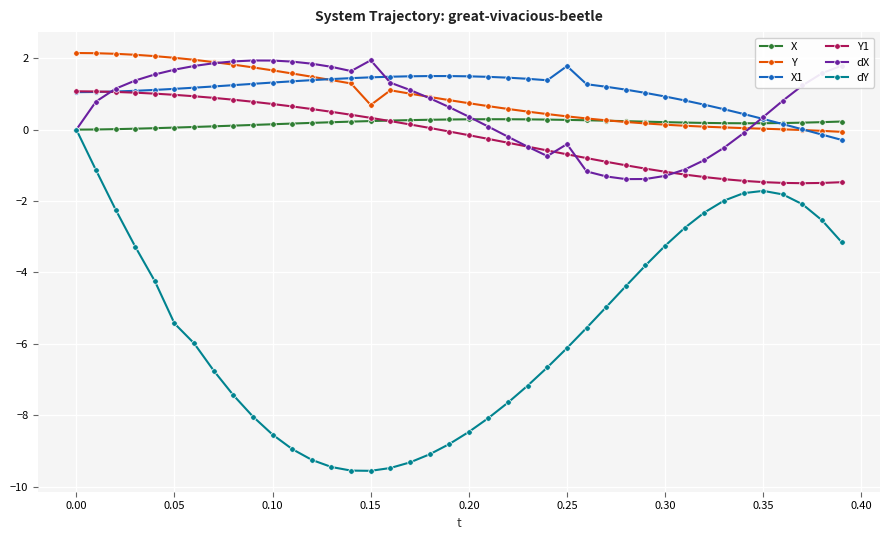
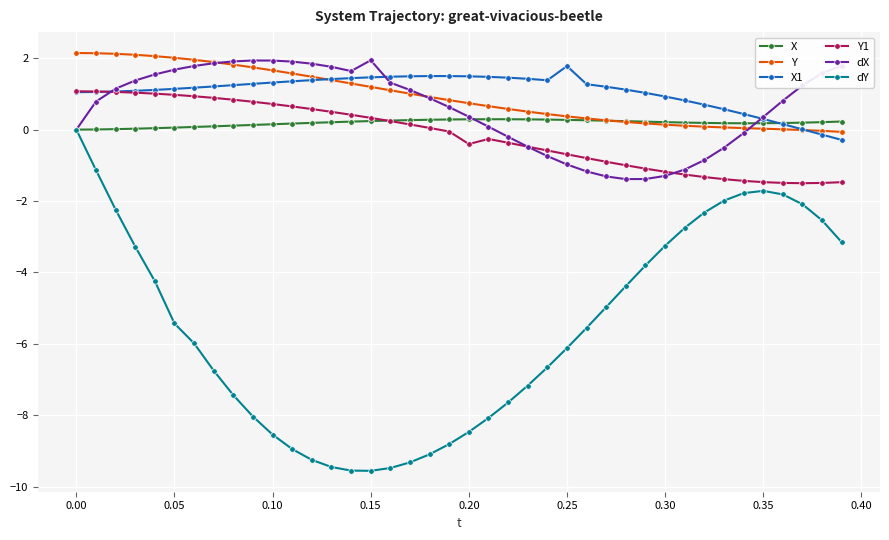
  {
    "X": {
      "0.05": 0.1,
      "0.10": 0.2,
      "0.15": 0.2,
      "0.20": 0.3,
      "0.25": 0.3,
      "0.30": 0.2,
      "0.35": 0.2
    },
    "Y": {
      "0.00": 2.1,
      "0.05": 2.0,
      "0.10": 1.7,
-     "0.15": 0.7,
+     "0.15": 1.2,
      "0.20": 0.7,
      "0.25": 0.4,
      "0.30": 0.1,
      "0.35": 0.0
    },
    "X1": {
      "0.05": 1.1,
      "0.10": 1.3,
      "0.15": 1.5,
      "0.20": 1.5,
      "0.25": 1.8,
      "0.30": 0.9
    },
    "Y1": {
      "0.05": 1.0,
      "0.10": 0.7,
      "0.15": 0.3,
-     "0.20": -0.2,
+     "0.20": -0.4,
      "0.25": -0.7,
      "0.30": -1.2,
      "0.35": -1.5
    },
    "dX": {
      "0.05": 1.7,
      "0.10": 1.9,
      "0.15": 1.9,
      "0.20": 0.4,
-     "0.25": -0.4,
+     "0.25": -1.0,
      "0.30": -1.3
    },
    "dY": {
      "0.05": -5.4,
      "0.10": -8.5,
      "0.15": -9.6,
      "0.20": -8.5,
      "0.25": -6.1,
      "0.30": -3.3,
      "0.35": -1.7
    }
  }
